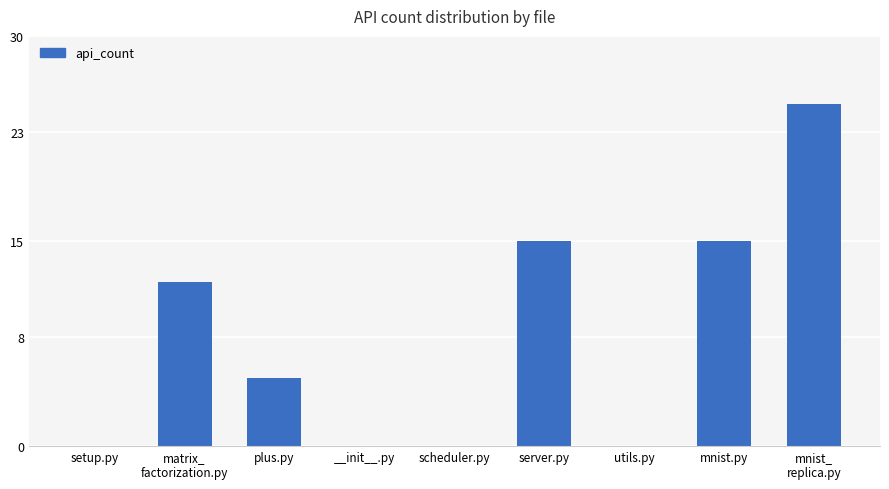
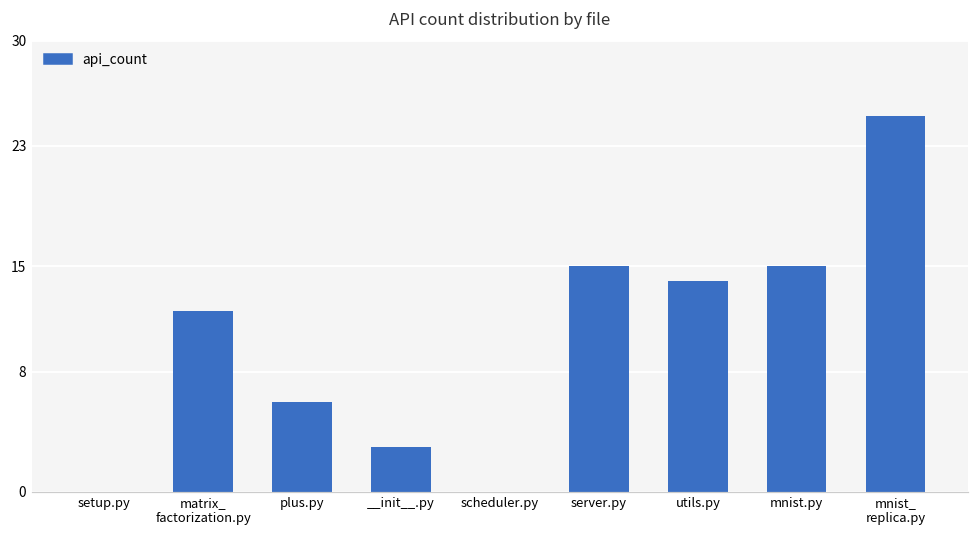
  {
    "setup.py": 0,
    "matrix_ factorization.py": 12,
-   "plus.py": 5,
-   "__init__.py": 0,
+   "plus.py": 6,
+   "__init__.py": 3,
    "scheduler.py": 0,
    "server.py": 15,
-   "utils.py": 0,
+   "utils.py": 14,
    "mnist.py": 15,
    "mnist_ replica.py": 25
  }
